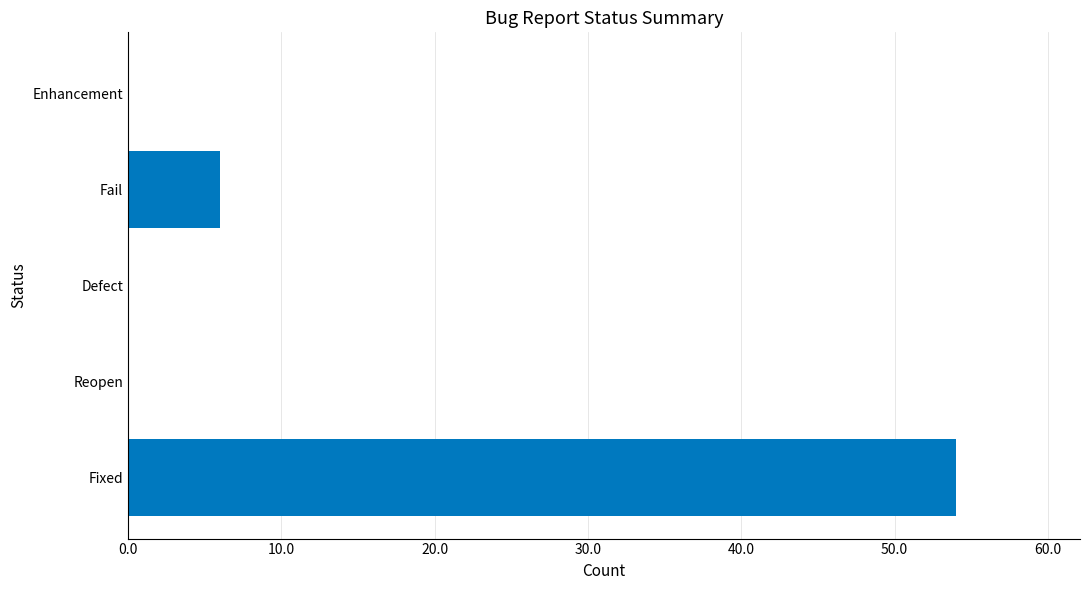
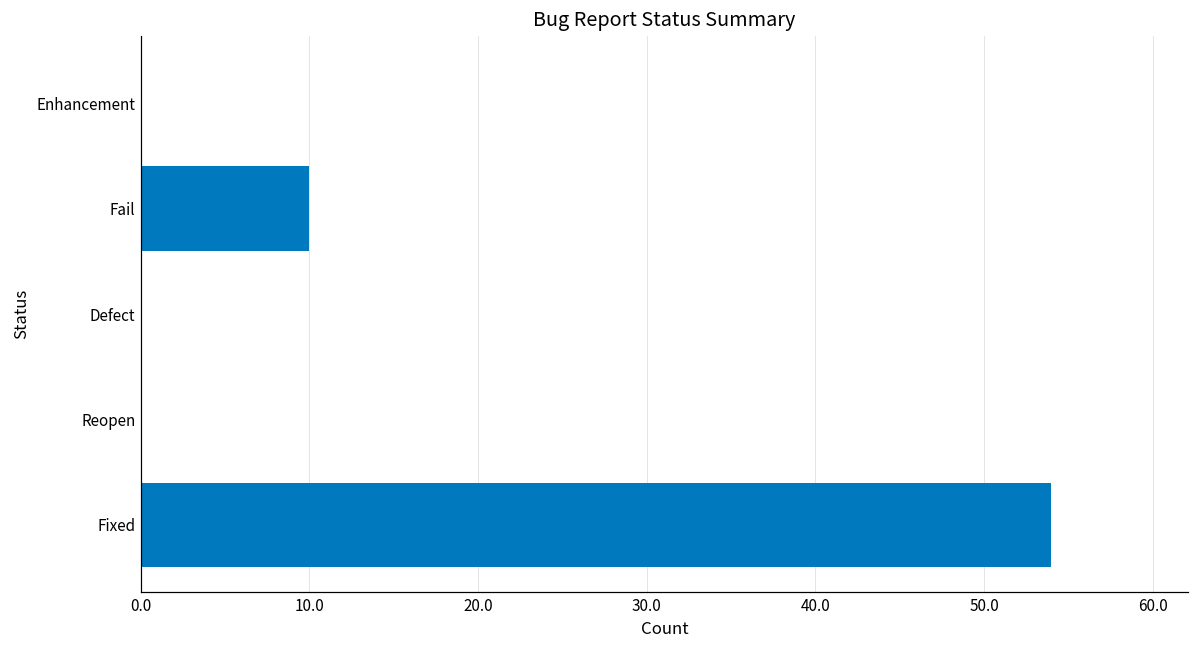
  {
    "Enhancement": 0,
-   "Fail": 6,
+   "Fail": 10,
    "Defect": 0,
    "Reopen": 0,
    "Fixed": 54
  }
